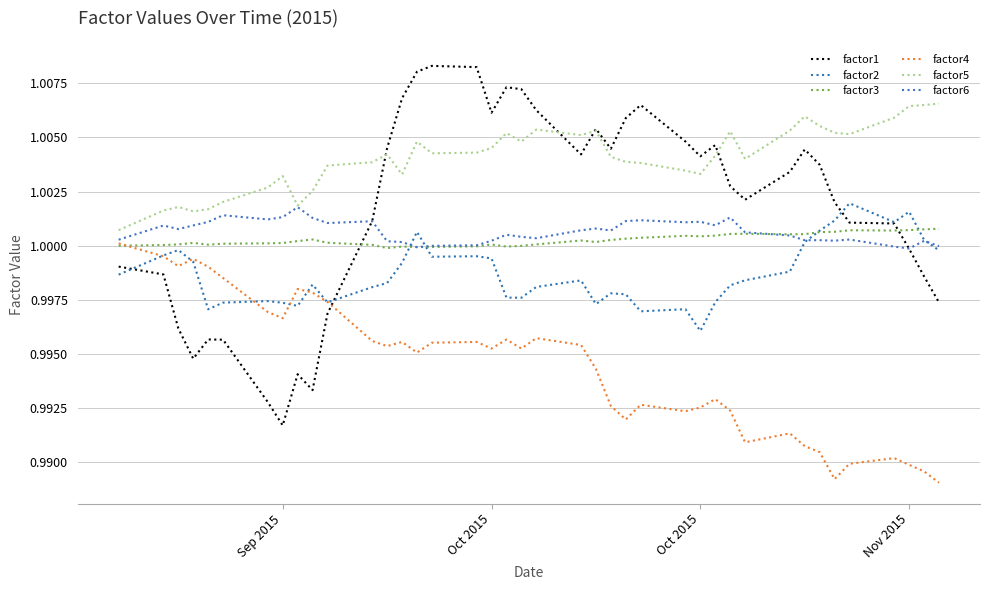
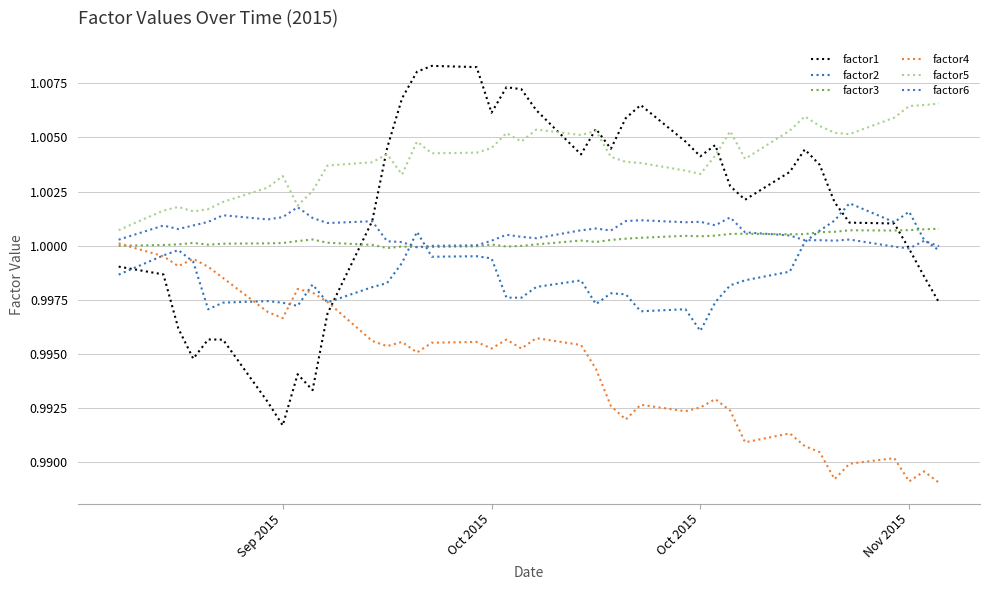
  {
    "factor1": {
      "Sep 2015": 0.9917
    },
    "factor3": {
      "Sep 2015": 1.0001,
      "Nov 2015": 1.0007
    },
    "factor4": {
      "Sep 2015": 0.9966,
-     "Nov 2015": 0.9899
+     "Nov 2015": 0.9891
    },
    "factor5": {
      "Sep 2015": 1.0032,
      "Nov 2015": 1.0064
    }
  }
